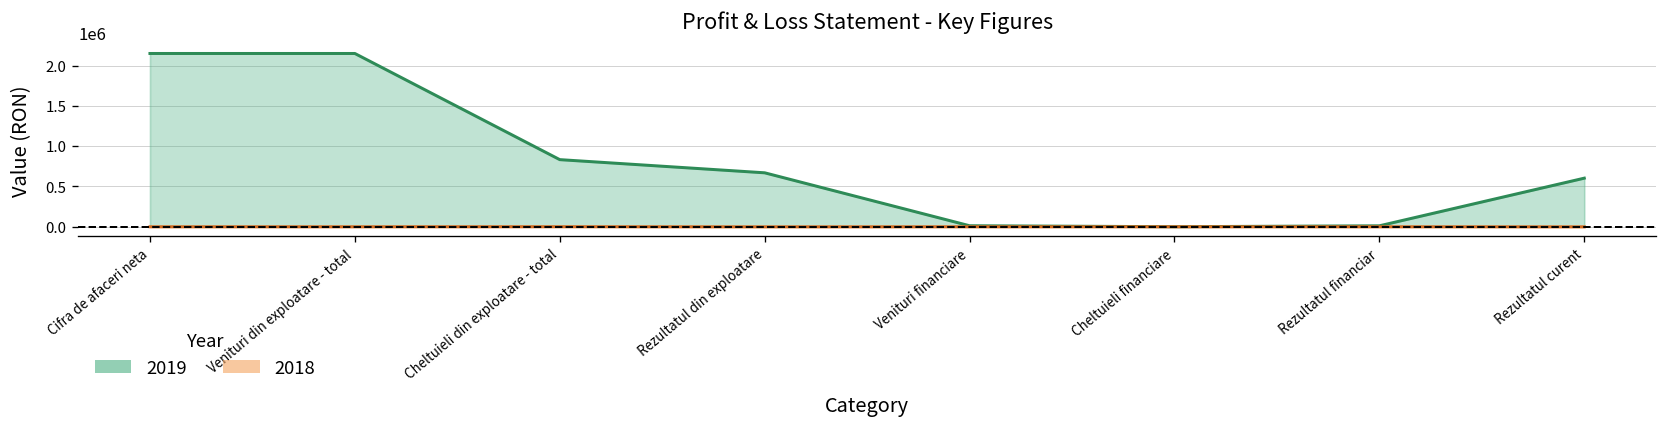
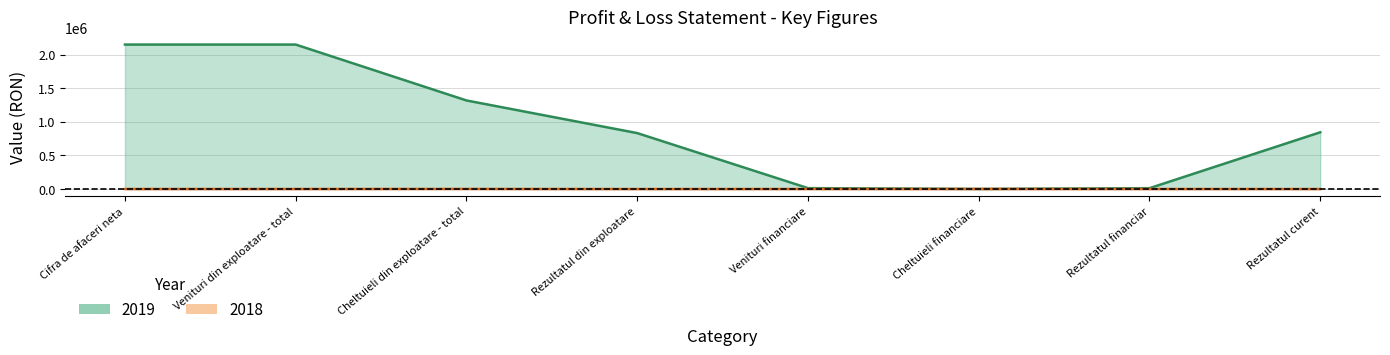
  {
    "2019": {
      "Cifra de afaceri neta": 2100000,
      "Venituri din exploatare - total": 2100000,
-     "Cheltuieli din exploatare - total": 800000,
-     "Rezultatul din exploatare": 700000,
-     "Rezultatul curent": 600000
+     "Cheltuieli din exploatare - total": 1300000,
+     "Rezultatul din exploatare": 800000,
+     "Rezultatul curent": 800000
    },
    "2018": {
      "Cifra de afaceri neta": 0,
      "Venituri din exploatare - total": 0,
      "Cheltuieli din exploatare - total": 0,
      "Rezultatul din exploatare": 0,
      "Rezultatul curent": 0
    }
  }
